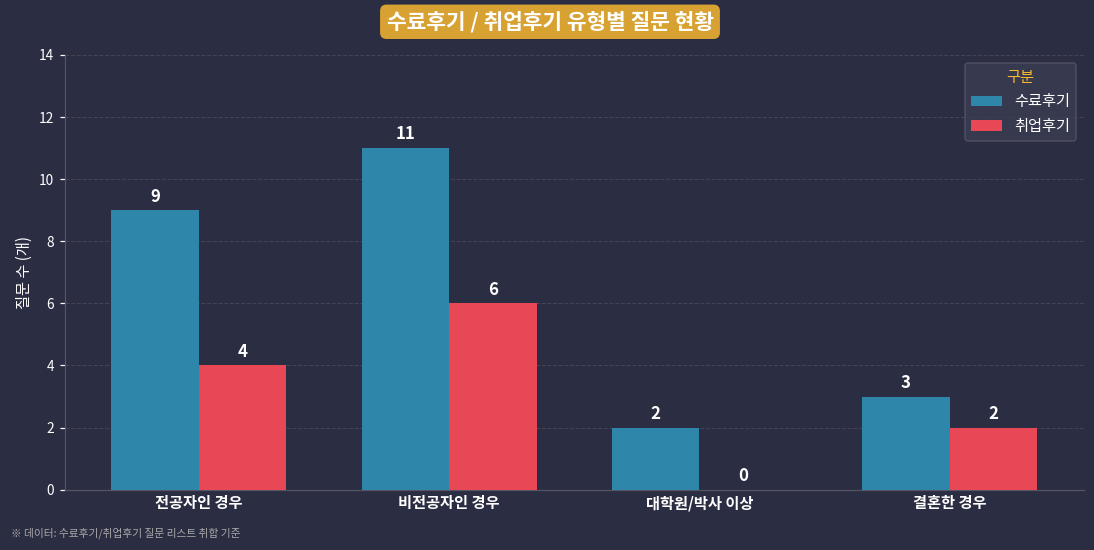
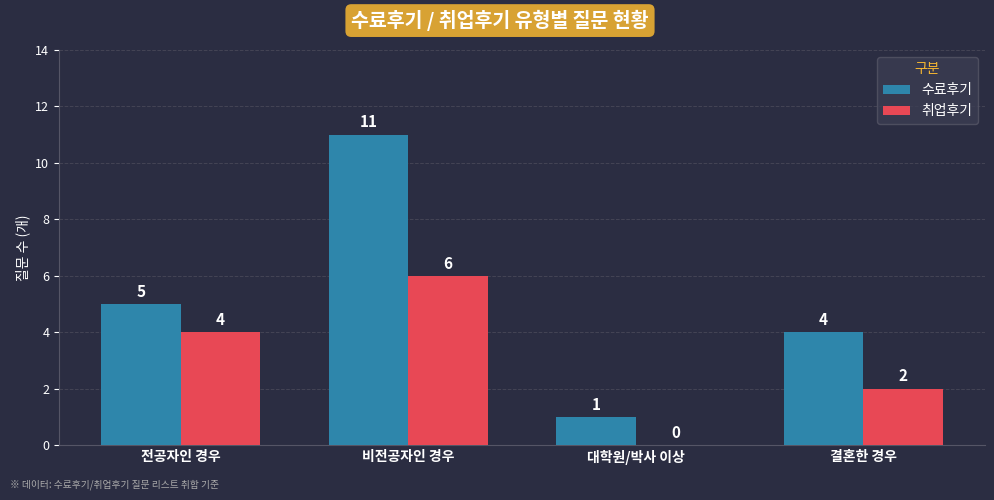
  {
    "수료후기": {
-     "전공자인 경우": 9,
+     "전공자인 경우": 5,
      "비전공자인 경우": 11,
-     "대학원/박사 이상": 2,
-     "결혼한 경우": 3
+     "대학원/박사 이상": 1,
+     "결혼한 경우": 4
    },
    "취업후기": {
      "전공자인 경우": 4,
      "비전공자인 경우": 6,
      "대학원/박사 이상": 0,
      "결혼한 경우": 2
    }
  }
